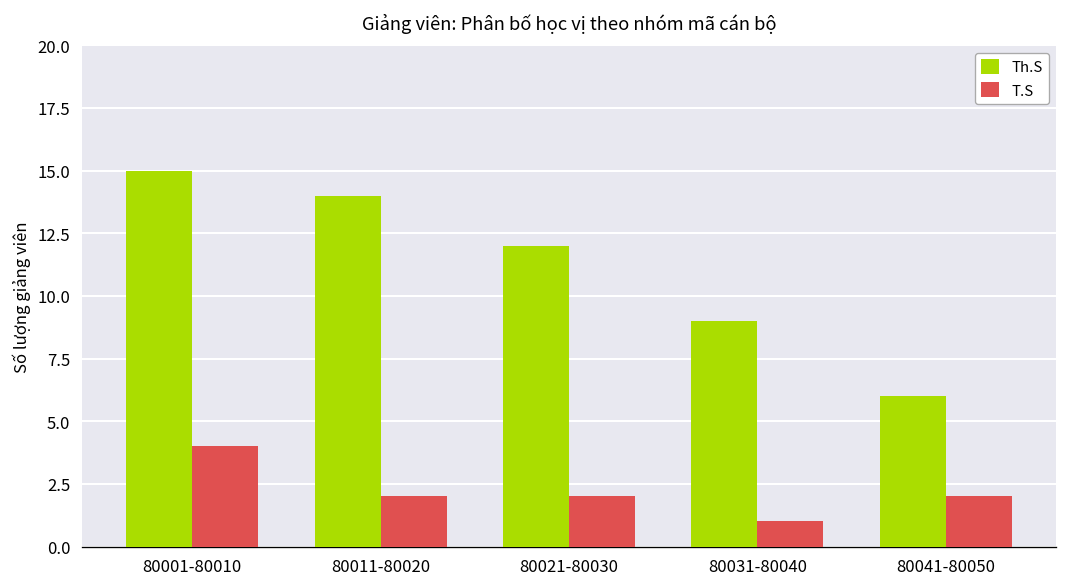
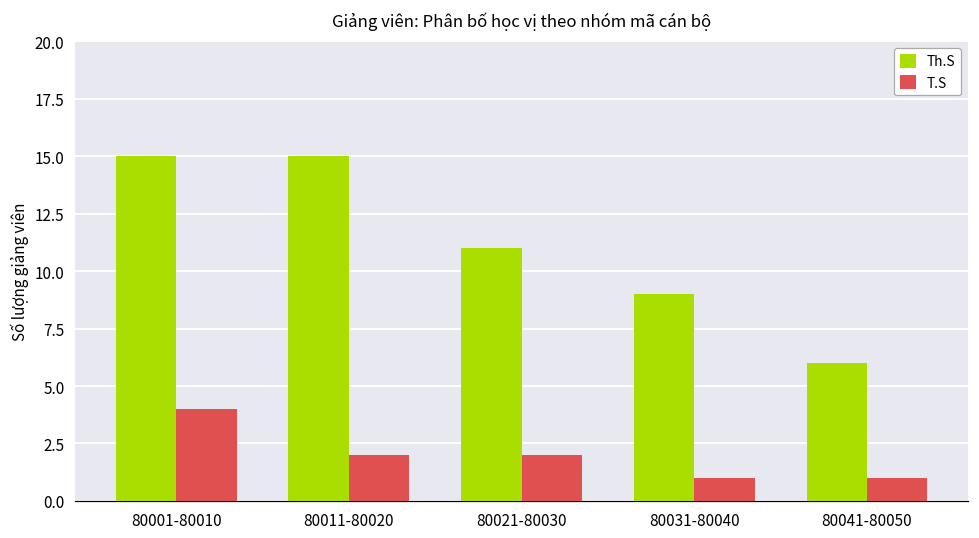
  {
    "Th.S": {
      "80001-80010": 15,
-     "80011-80020": 14,
-     "80021-80030": 12,
+     "80011-80020": 15,
+     "80021-80030": 11,
      "80031-80040": 9,
      "80041-80050": 6
    },
    "T.S": {
      "80001-80010": 4,
      "80011-80020": 2,
      "80021-80030": 2,
      "80031-80040": 1,
-     "80041-80050": 2
+     "80041-80050": 1
    }
  }
